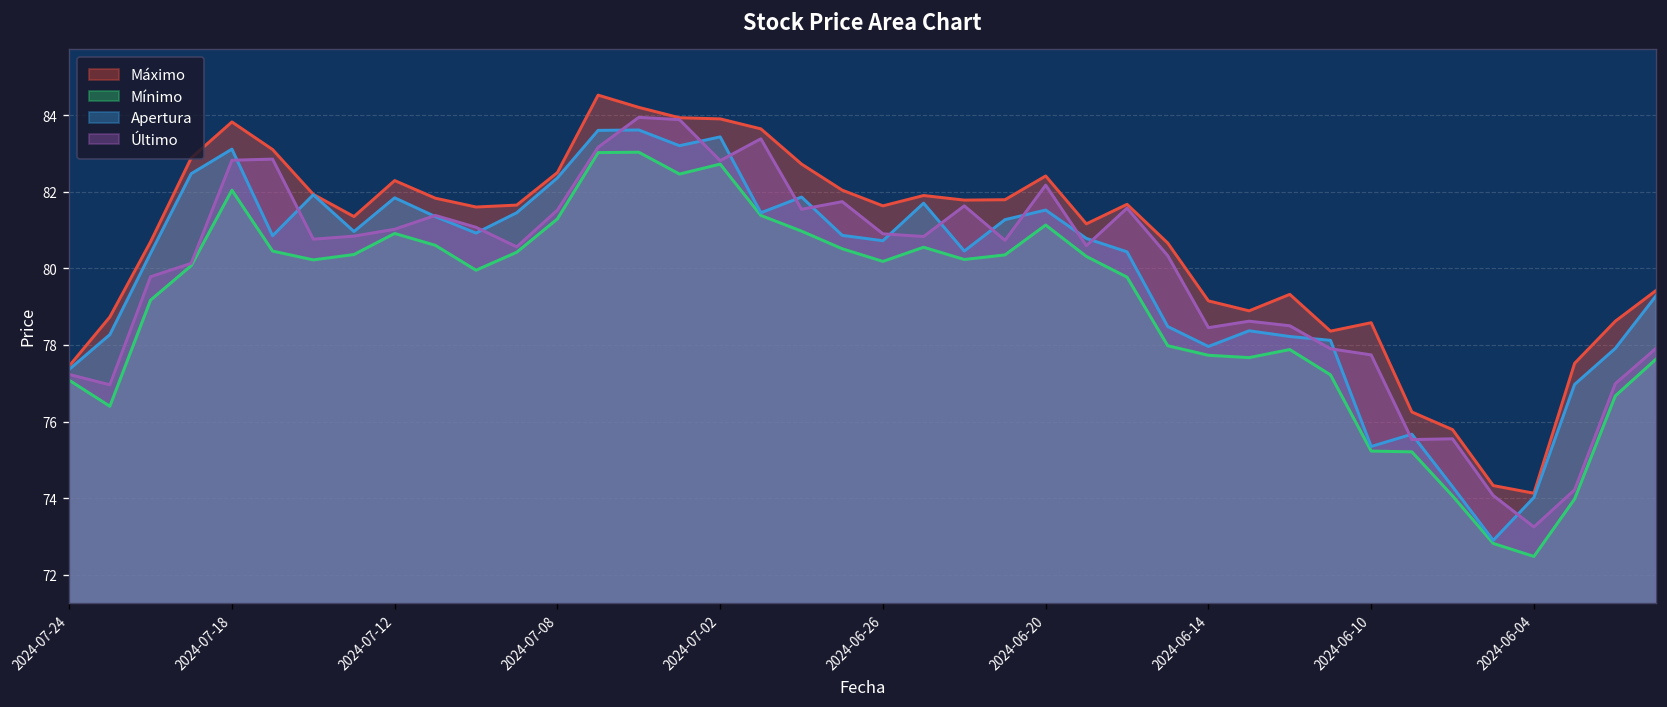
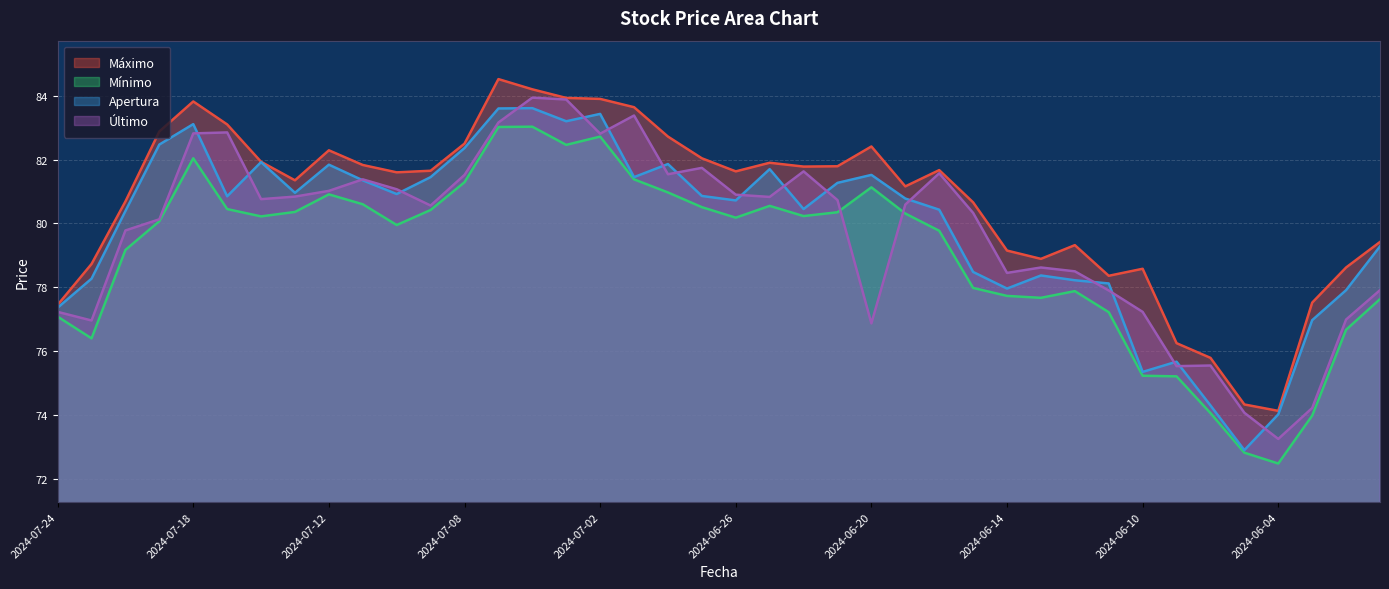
  {
    "Máximo": {
      "2024-07-24": 77.5,
      "2024-07-18": 83.8,
      "2024-07-12": 82.3,
      "2024-07-08": 82.5,
      "2024-07-02": 83.9,
      "2024-06-26": 81.6,
      "2024-06-20": 82.4,
      "2024-06-14": 79.2,
      "2024-06-10": 78.6,
      "2024-06-04": 74.1
    },
    "Mínimo": {
      "2024-07-24": 77.1,
      "2024-07-18": 82.0,
      "2024-07-12": 80.9,
      "2024-07-08": 81.3,
      "2024-07-02": 82.7,
      "2024-06-26": 80.2,
      "2024-06-20": 81.1,
      "2024-06-14": 77.7,
      "2024-06-10": 75.2,
      "2024-06-04": 72.5
    },
    "Apertura": {
      "2024-07-24": 77.4,
      "2024-07-18": 83.1,
      "2024-07-12": 81.8,
      "2024-07-08": 82.4,
      "2024-07-02": 83.4,
      "2024-06-26": 80.7,
      "2024-06-20": 81.5,
      "2024-06-14": 78.0,
      "2024-06-10": 75.4,
      "2024-06-04": 74.0
    },
    "Último": {
      "2024-07-24": 77.2,
      "2024-07-18": 82.8,
      "2024-07-12": 81.0,
      "2024-07-08": 81.5,
      "2024-07-02": 82.8,
      "2024-06-26": 80.9,
-     "2024-06-20": 82.2,
+     "2024-06-20": 76.9,
      "2024-06-14": 78.5,
-     "2024-06-10": 77.7,
+     "2024-06-10": 77.2,
      "2024-06-04": 73.3
    }
  }
